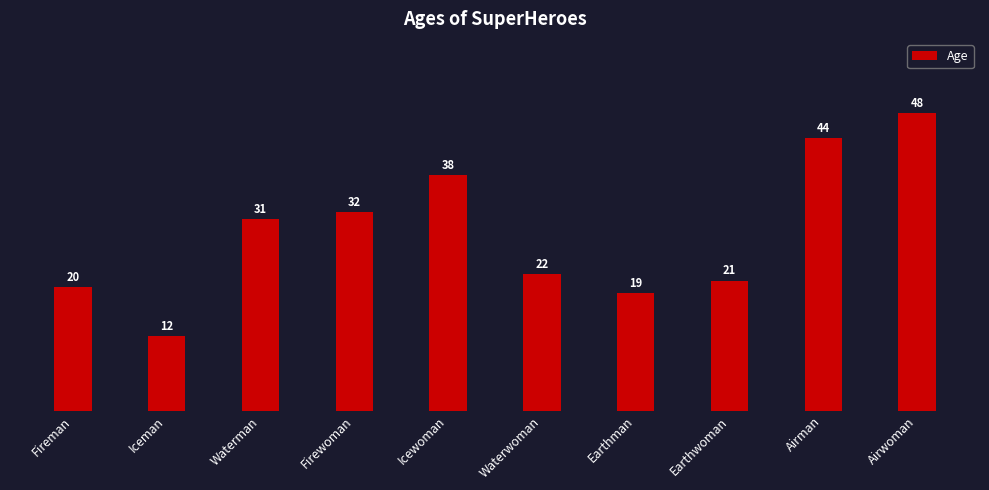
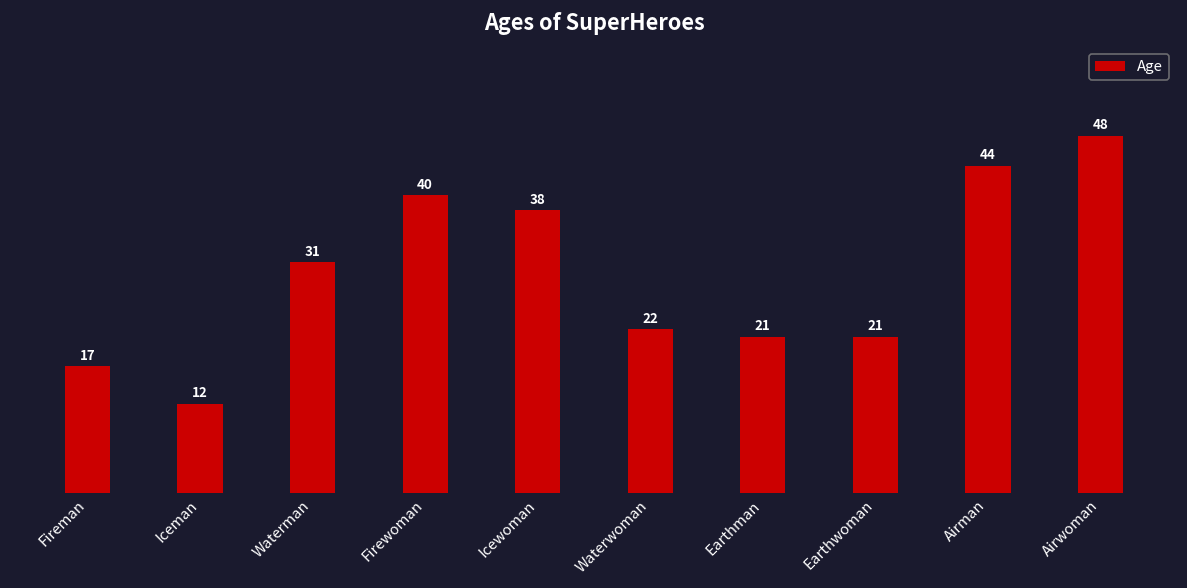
  {
-   "Fireman": 20,
+   "Fireman": 17,
    "Iceman": 12,
    "Waterman": 31,
-   "Firewoman": 32,
+   "Firewoman": 40,
    "Icewoman": 38,
    "Waterwoman": 22,
-   "Earthman": 19,
+   "Earthman": 21,
    "Earthwoman": 21,
    "Airman": 44,
    "Airwoman": 48
  }
